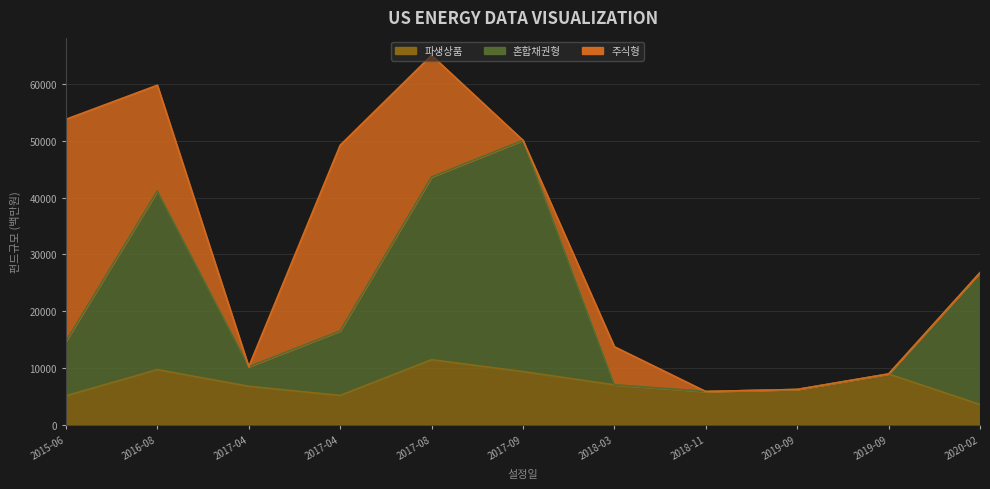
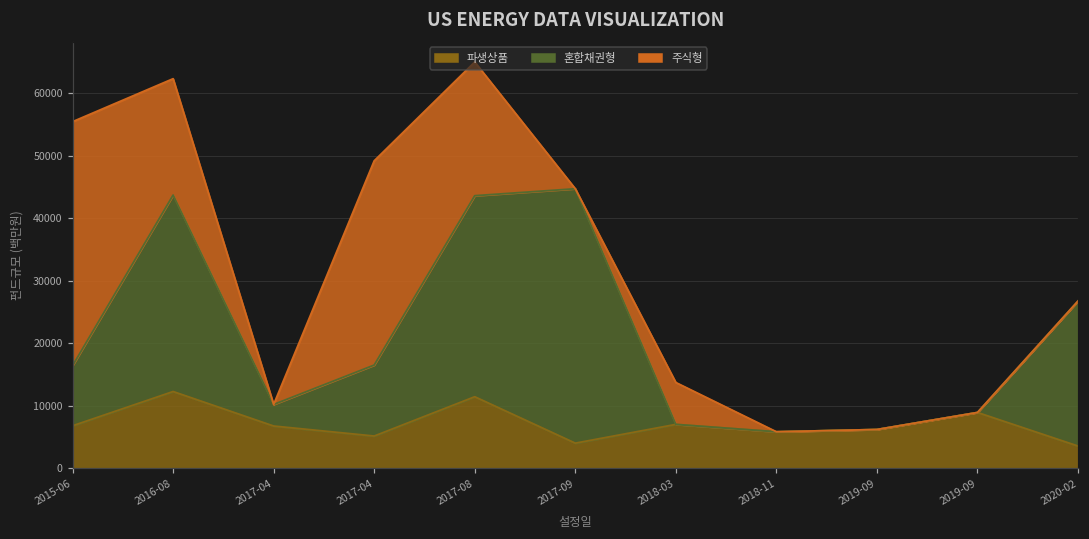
  {
    "파생상품": {
-     "2015-06": 5000,
-     "2016-08": 10000,
+     "2015-06": 7000,
+     "2016-08": 12000,
      "2017-08": 11000,
-     "2017-09": 9000,
+     "2017-09": 4000,
      "2020-02": 4000
    },
    "혼합채권형": {
      "2015-06": 10000,
      "2016-08": 31000,
      "2017-08": 32000
    },
    "주식형": {
      "2015-06": 39000,
      "2016-08": 19000,
      "2018-03": 7000
    }
  }
